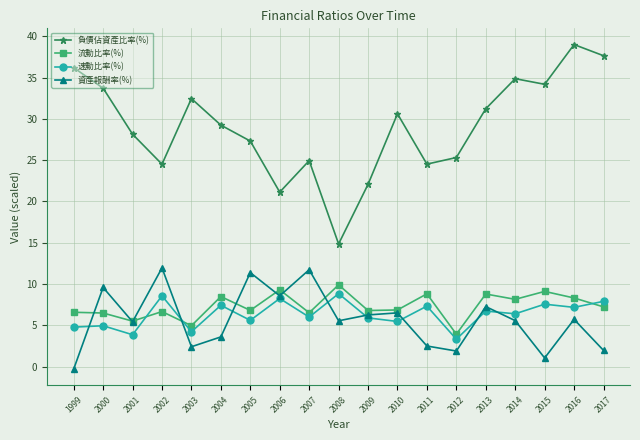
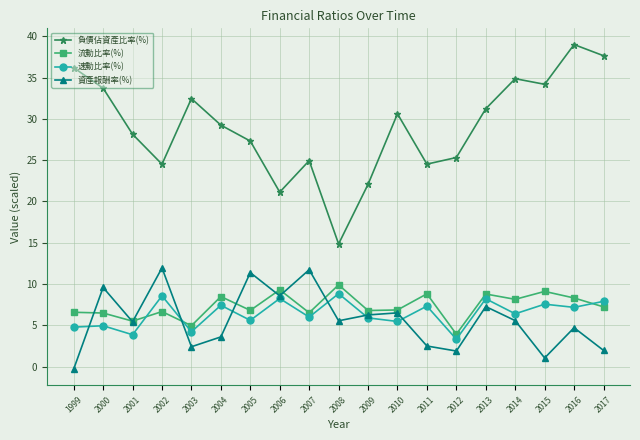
  {
    "速動比率(%)": {
      "1999": 5,
      "2000": 5,
      "2001": 4,
      "2002": 9,
      "2003": 4,
      "2004": 7,
      "2005": 6,
      "2006": 8,
      "2007": 6,
      "2008": 9,
      "2009": 6,
      "2010": 5,
      "2011": 7,
      "2012": 3,
-     "2013": 7,
+     "2013": 8,
      "2014": 6,
      "2015": 8,
      "2016": 7,
      "2017": 8
    },
    "資產報酬率(%)": {
      "1999": 0,
      "2000": 10,
      "2002": 12,
      "2003": 2,
      "2004": 4,
      "2005": 11,
      "2006": 9,
      "2007": 12,
      "2008": 6,
      "2009": 6,
      "2010": 7,
      "2011": 3,
      "2012": 2,
      "2013": 7,
      "2014": 6,
      "2015": 1,
-     "2016": 6,
+     "2016": 5,
      "2017": 2
    }
  }
